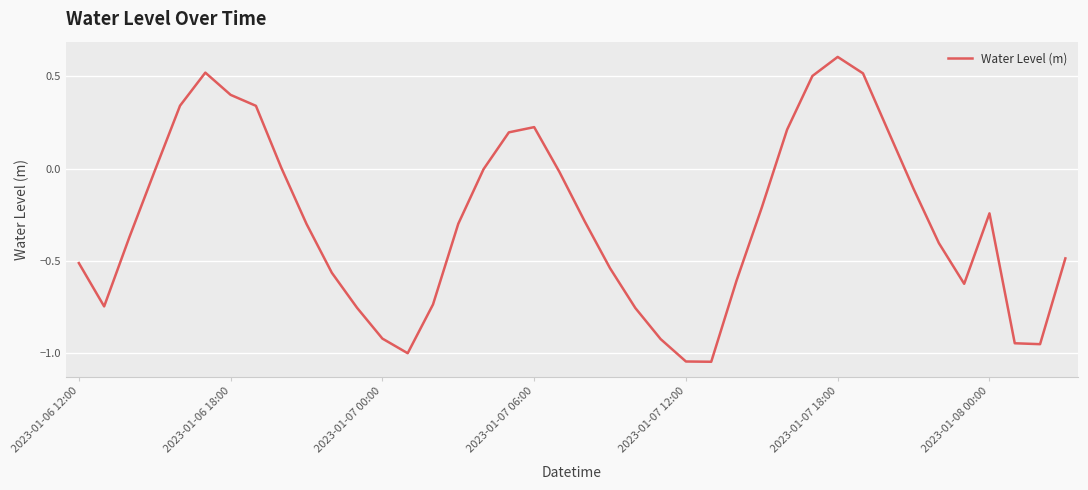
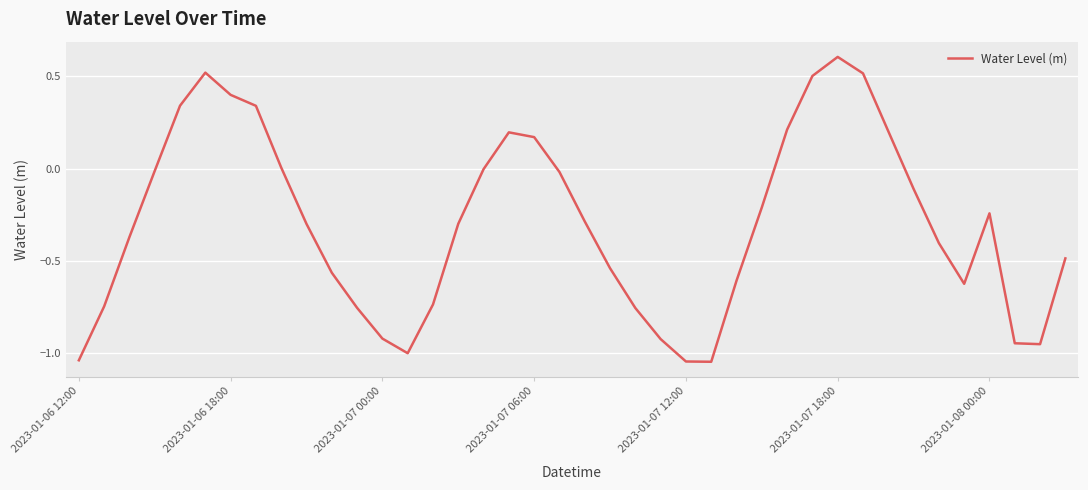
  {
-   "2023-01-06 12:00": -0.51,
+   "2023-01-06 12:00": -1.04,
    "2023-01-06 18:00": 0.40,
    "2023-01-07 00:00": -0.92,
-   "2023-01-07 06:00": 0.22,
+   "2023-01-07 06:00": 0.17,
    "2023-01-07 12:00": -1.05,
    "2023-01-07 18:00": 0.60,
    "2023-01-08 00:00": -0.24
  }
